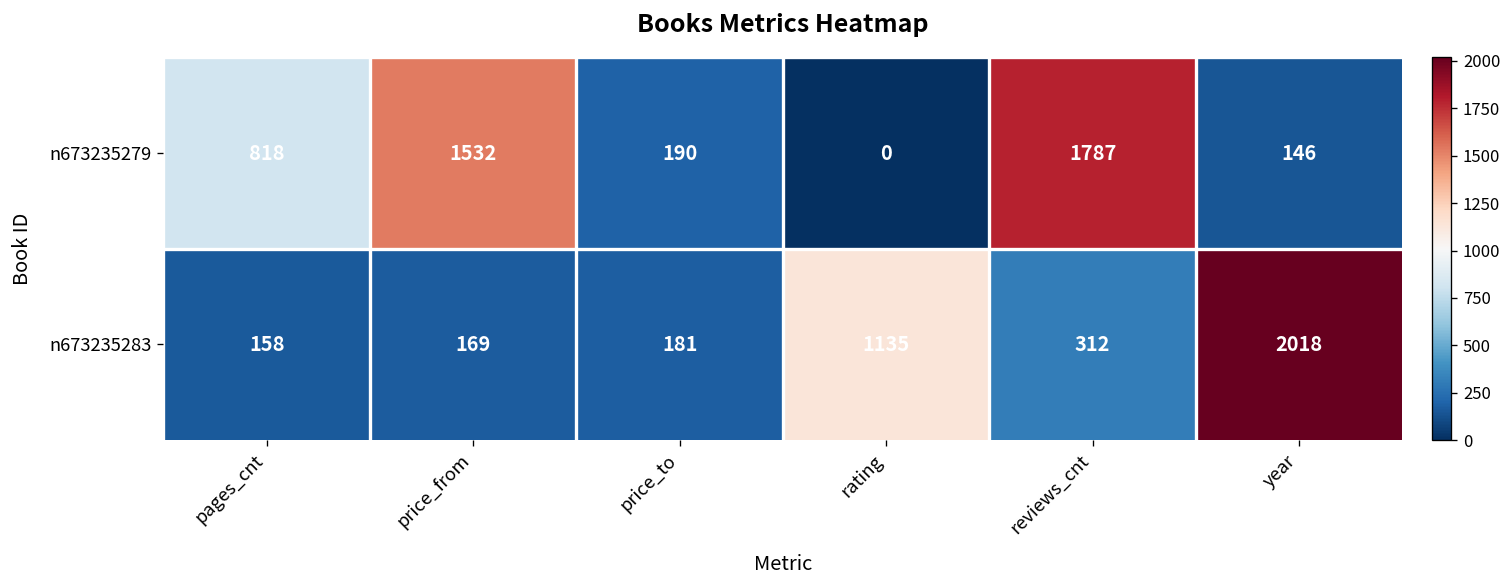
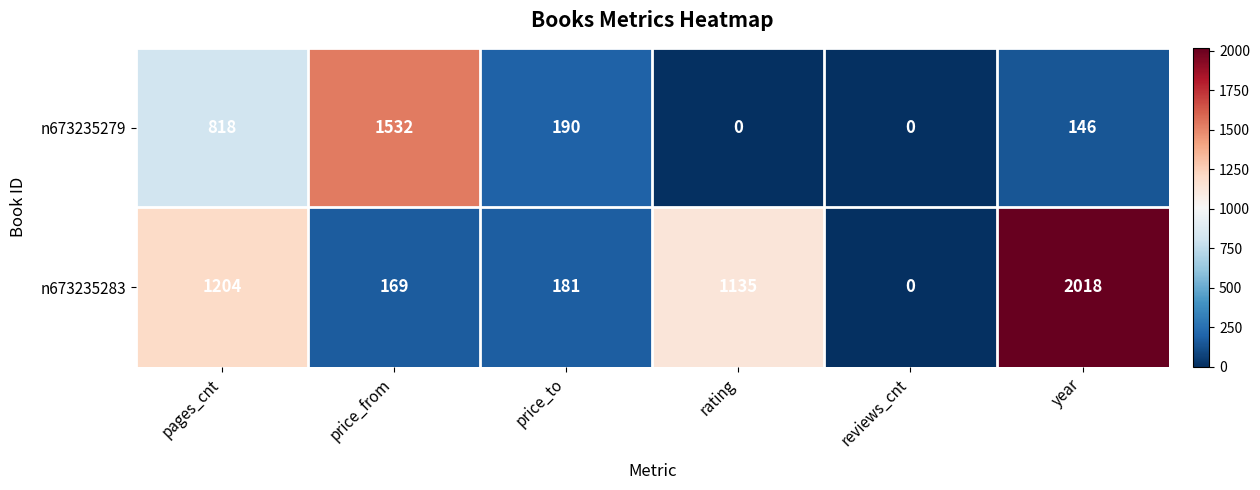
  {
    "n673235279": {
      "price_from": 1532,
      "price_to": 190,
      "rating": 0,
-     "reviews_cnt": 1787,
+     "reviews_cnt": 0,
      "year": 146
    },
    "n673235283": {
-     "pages_cnt": 158,
+     "pages_cnt": 1204,
      "price_from": 169,
      "price_to": 181,
-     "reviews_cnt": 312,
+     "reviews_cnt": 0,
      "year": 2018
    }
  }
